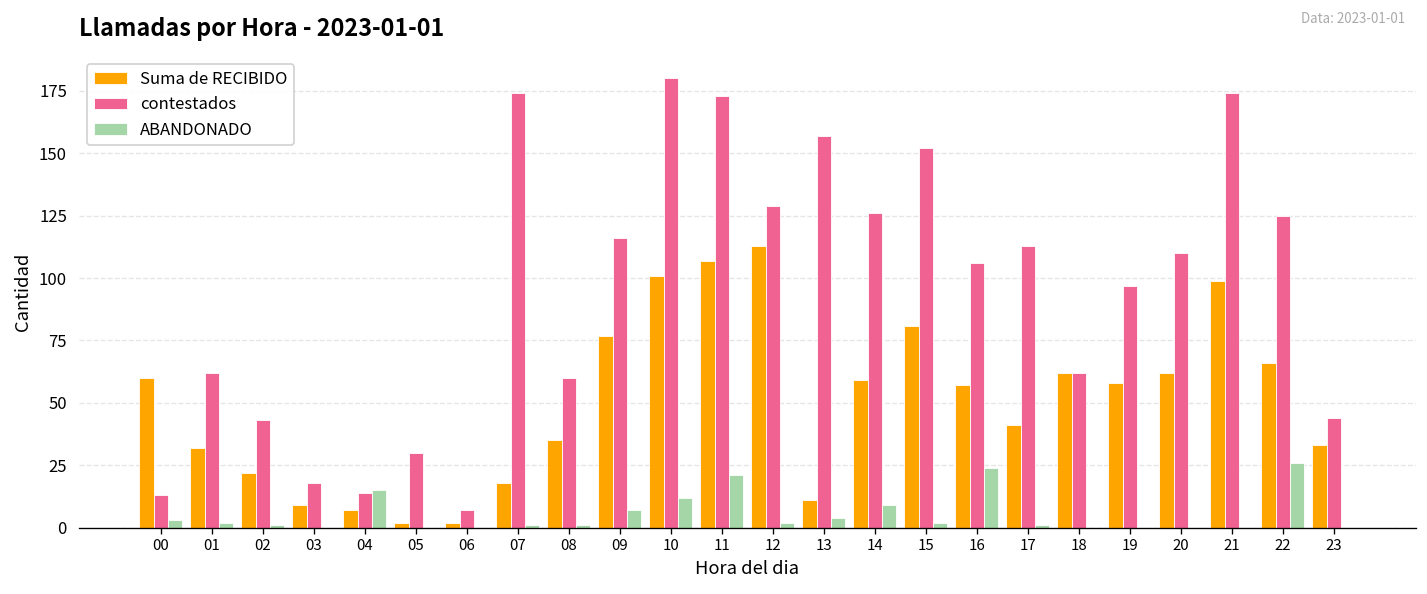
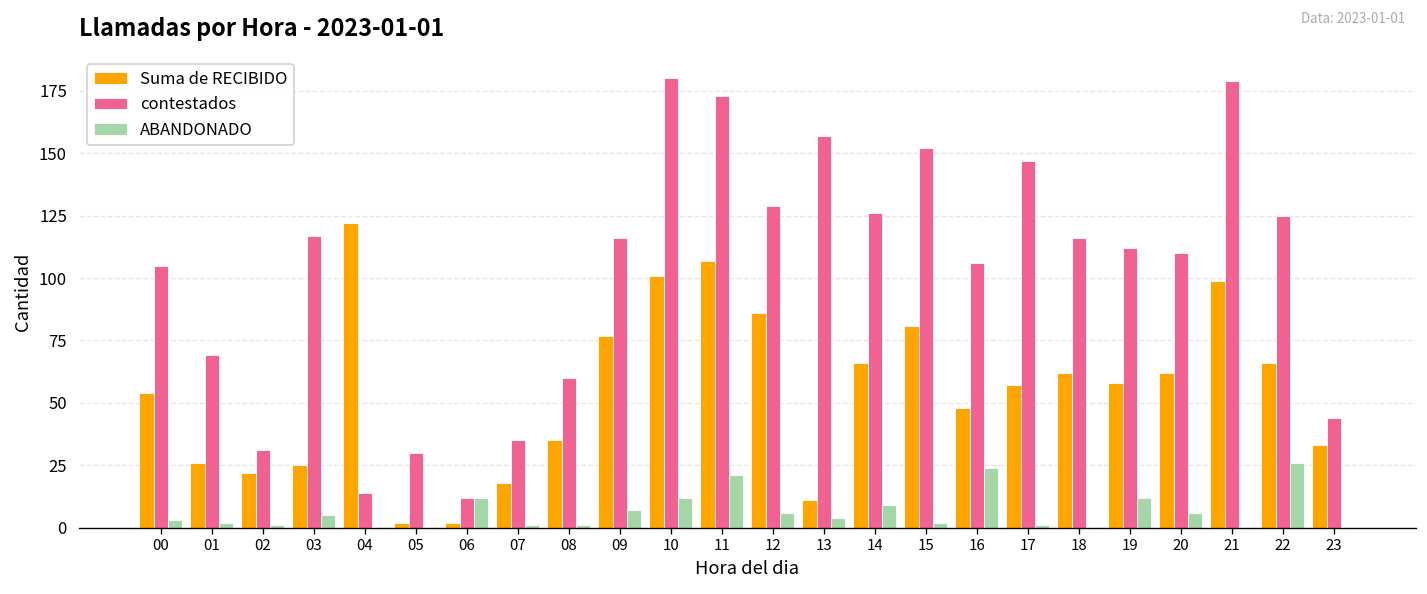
  {
    "Suma de RECIBIDO": {
-     "00": 60,
-     "01": 32,
+     "00": 54,
+     "01": 26,
      "02": 22,
-     "03": 9,
-     "04": 7,
+     "03": 25,
+     "04": 122,
      "05": 2,
      "06": 2,
      "07": 18,
      "08": 35,
      "09": 77,
      "10": 101,
      "11": 107,
-     "12": 113,
+     "12": 86,
      "13": 11,
-     "14": 59,
+     "14": 66,
      "15": 81,
-     "16": 57,
-     "17": 41,
+     "16": 48,
+     "17": 57,
      "18": 62,
      "19": 58,
      "20": 62,
      "21": 99,
      "22": 66,
      "23": 33
    },
    "contestados": {
-     "00": 13,
-     "01": 62,
-     "02": 43,
-     "03": 18,
+     "00": 105,
+     "01": 69,
+     "02": 31,
+     "03": 117,
      "04": 14,
      "05": 30,
-     "06": 7,
-     "07": 174,
+     "06": 12,
+     "07": 35,
      "08": 60,
      "09": 116,
      "10": 180,
      "11": 173,
      "12": 129,
      "13": 157,
      "14": 126,
      "15": 152,
      "16": 106,
-     "17": 113,
-     "18": 62,
-     "19": 97,
+     "17": 147,
+     "18": 116,
+     "19": 112,
      "20": 110,
-     "21": 174,
+     "21": 179,
      "22": 125,
      "23": 44
    },
    "ABANDONADO": {
      "00": 3,
      "01": 2,
-     "03": 0,
-     "04": 15,
+     "03": 5,
+     "04": 0,
      "05": 0,
-     "06": 0,
+     "06": 12,
      "09": 7,
      "10": 12,
      "11": 21,
-     "12": 2,
+     "12": 6,
      "13": 4,
      "14": 9,
      "15": 2,
      "16": 24,
      "18": 0,
-     "19": 0,
-     "20": 0,
+     "19": 12,
+     "20": 6,
      "21": 0,
      "22": 26,
      "23": 0
    }
  }
